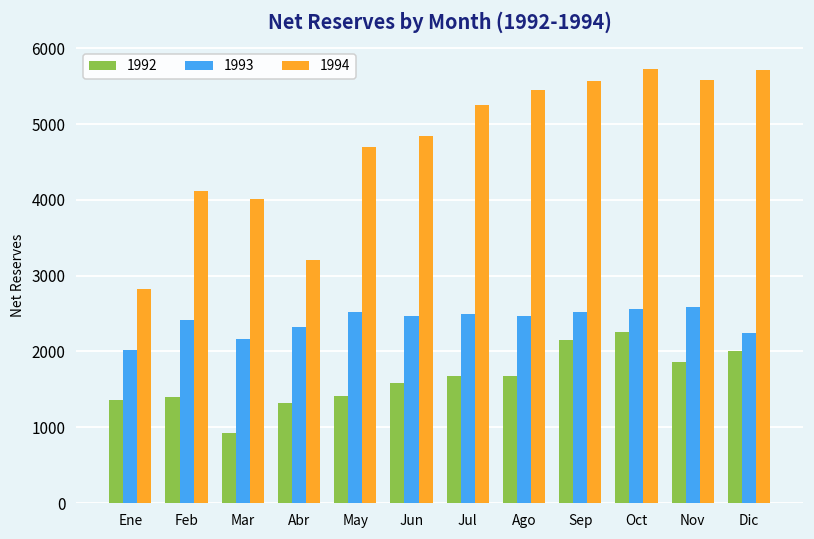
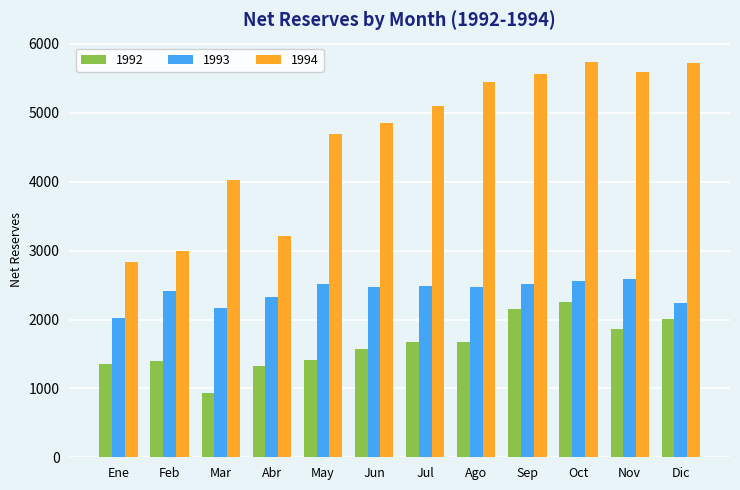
  {
    "1992": {
      "Ene": 1400,
      "Feb": 1400,
      "Mar": 900,
      "Abr": 1300,
      "May": 1400,
      "Jun": 1600,
      "Jul": 1700,
      "Ago": 1700,
      "Sep": 2200,
      "Oct": 2300,
      "Nov": 1900,
      "Dic": 2000
    },
    "1993": {
      "Ene": 2000,
      "Feb": 2400,
      "Mar": 2200,
      "Abr": 2300,
      "May": 2500,
      "Jun": 2500,
      "Jul": 2500,
      "Ago": 2500,
      "Sep": 2500,
      "Oct": 2600,
      "Nov": 2600,
      "Dic": 2200
    },
    "1994": {
      "Ene": 2800,
-     "Feb": 4100,
+     "Feb": 3000,
      "Mar": 4000,
      "Abr": 3200,
      "May": 4700,
      "Jun": 4800,
-     "Jul": 5200,
+     "Jul": 5100,
      "Ago": 5500,
      "Sep": 5600,
      "Oct": 5700,
      "Nov": 5600,
      "Dic": 5700
    }
  }
